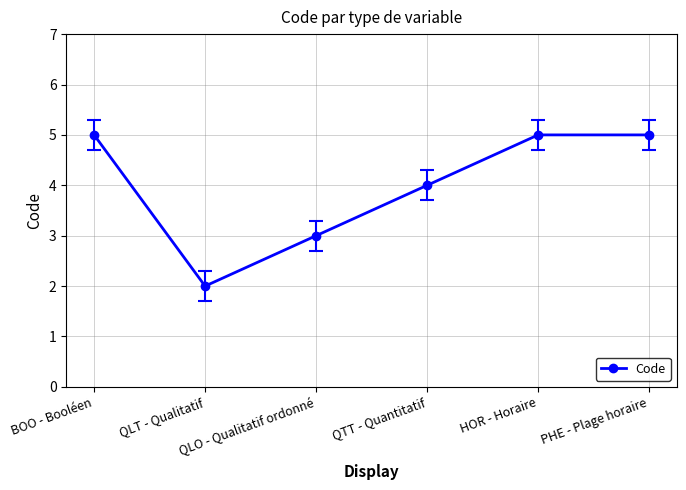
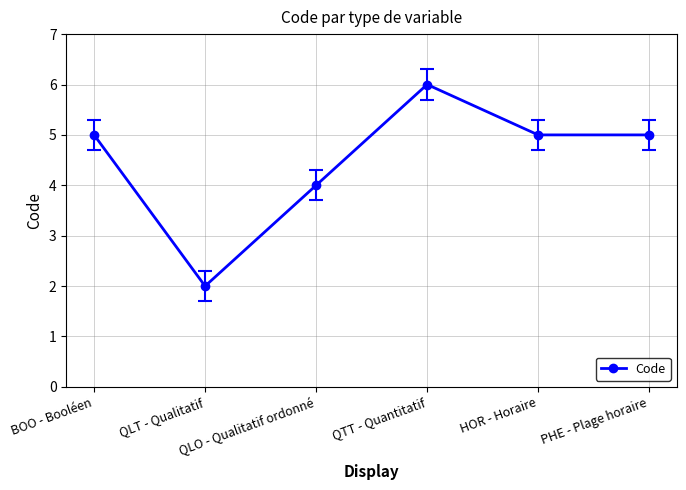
  {
    "Code": {
      "BOO - Booléen": 5,
      "QLT - Qualitatif": 2,
-     "QLO - Qualitatif ordonné": 3,
-     "QTT - Quantitatif": 4,
+     "QLO - Qualitatif ordonné": 4,
+     "QTT - Quantitatif": 6,
      "HOR - Horaire": 5,
      "PHE - Plage horaire": 5
    }
  }
